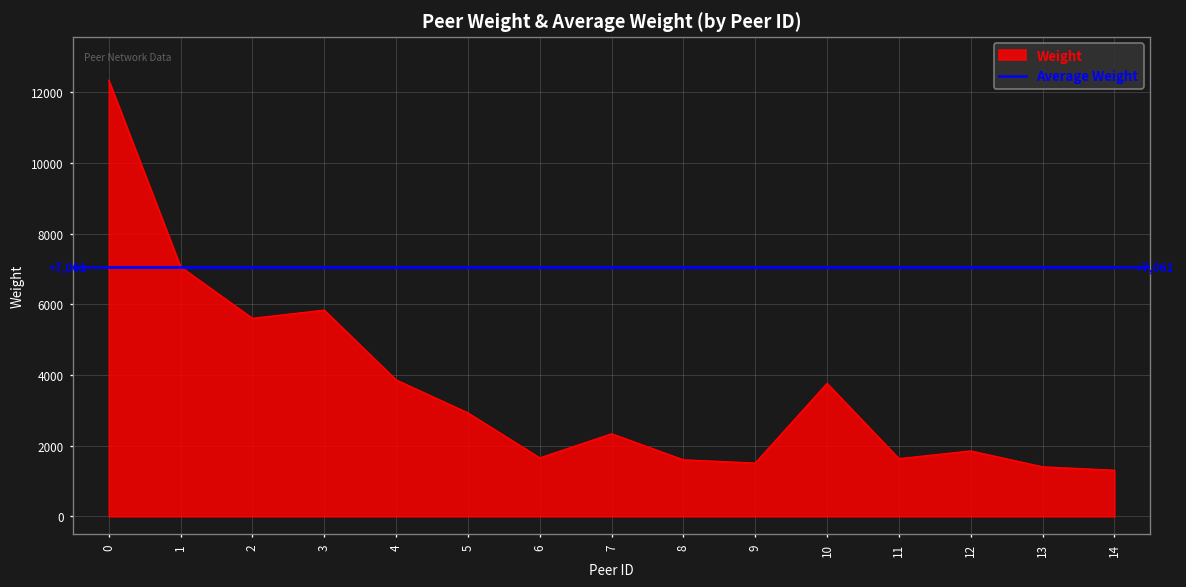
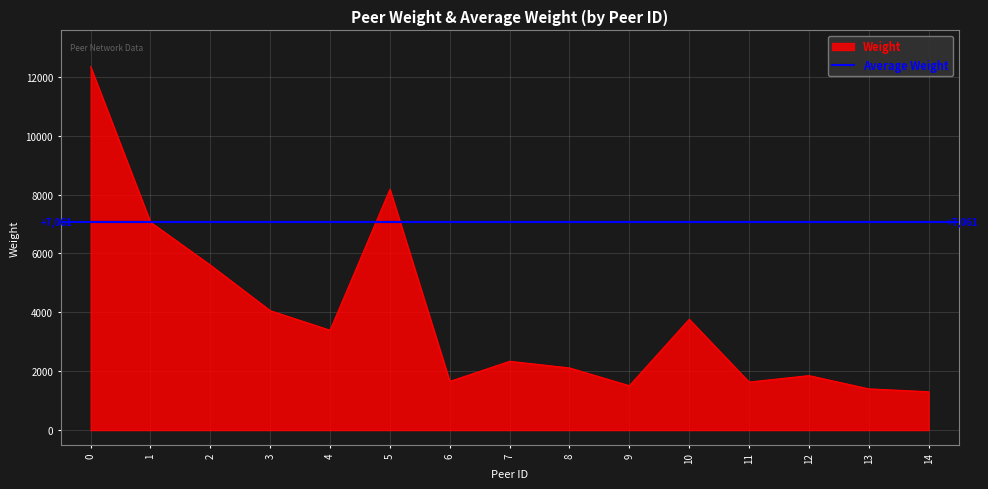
  {
    "Weight": {
      "0": "12300",
      "2": "5600",
-     "3": "5800",
-     "4": "3900",
-     "5": "2900",
+     "3": "4100",
+     "4": "3400",
+     "5": "8200",
      "6": "1700",
      "7": "2300",
-     "8": "1600",
+     "8": "2100",
      "9": "1500",
      "10": "3800",
      "11": "1600",
      "12": "1900",
      "13": "1400",
      "14": "1300"
    },
    "Average Weight": {
      "0": "+7,061",
      "14": "+7,061"
    }
  }
